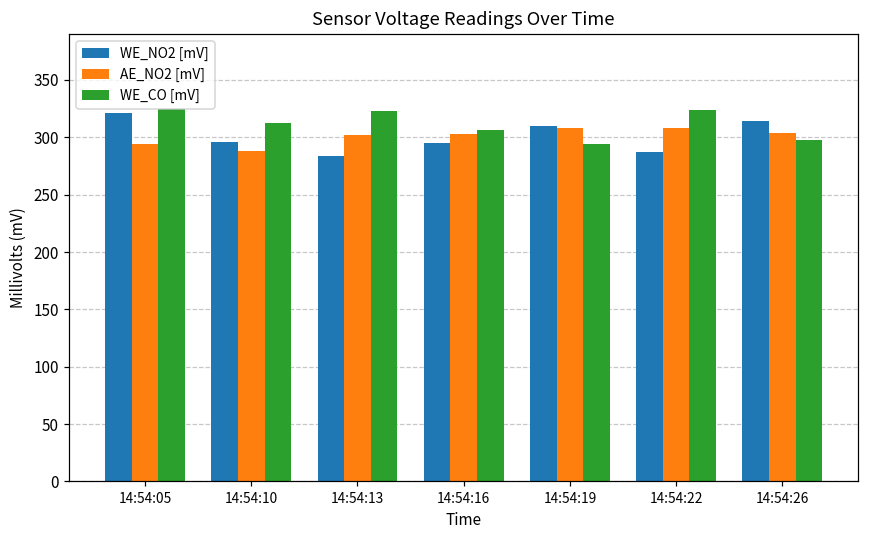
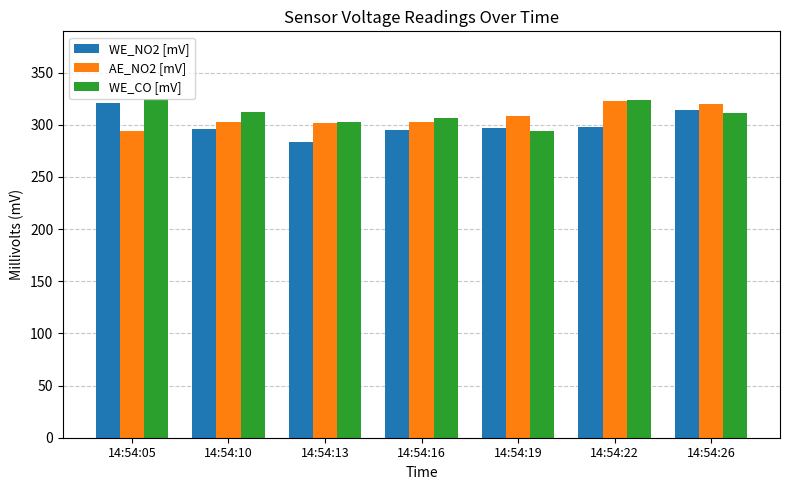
  {
    "WE_NO2 [mV]": {
      "14:54:05": 321,
      "14:54:10": 296,
      "14:54:13": 284,
      "14:54:16": 295,
-     "14:54:19": 310,
-     "14:54:22": 287,
+     "14:54:19": 297,
+     "14:54:22": 298,
      "14:54:26": 314
    },
    "AE_NO2 [mV]": {
      "14:54:05": 295,
-     "14:54:10": 288,
+     "14:54:10": 303,
      "14:54:13": 302,
      "14:54:16": 303,
      "14:54:19": 308,
-     "14:54:22": 308,
-     "14:54:26": 304
+     "14:54:22": 323,
+     "14:54:26": 320
    },
    "WE_CO [mV]": {
      "14:54:10": 312,
-     "14:54:13": 323,
+     "14:54:13": 302,
      "14:54:16": 306,
      "14:54:19": 294,
      "14:54:22": 324,
-     "14:54:26": 298
+     "14:54:26": 312
    }
  }
